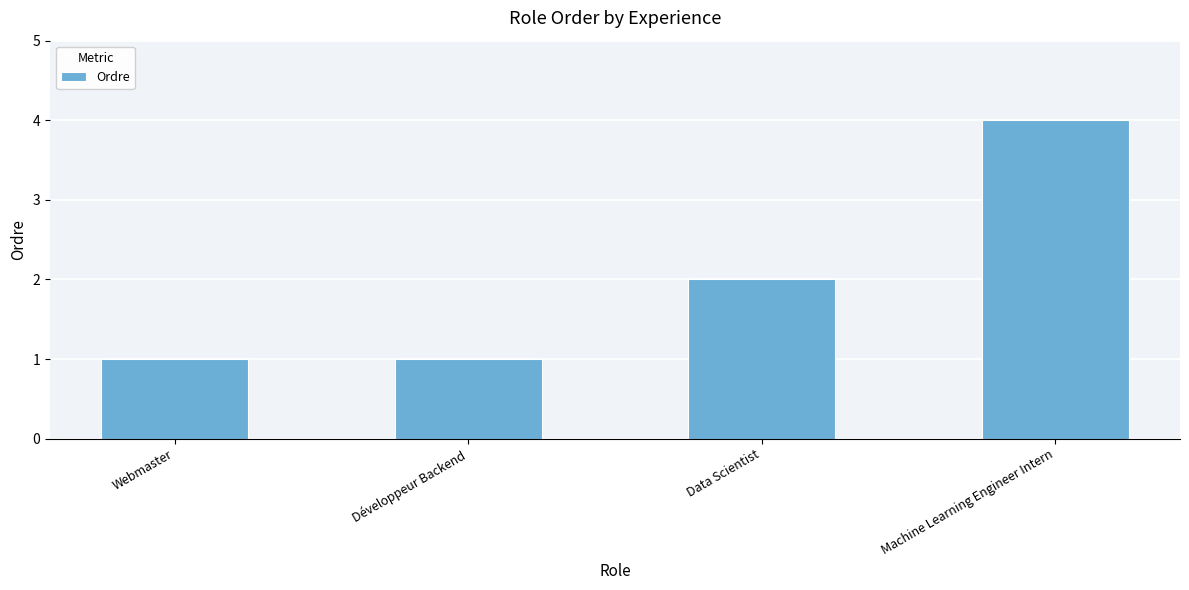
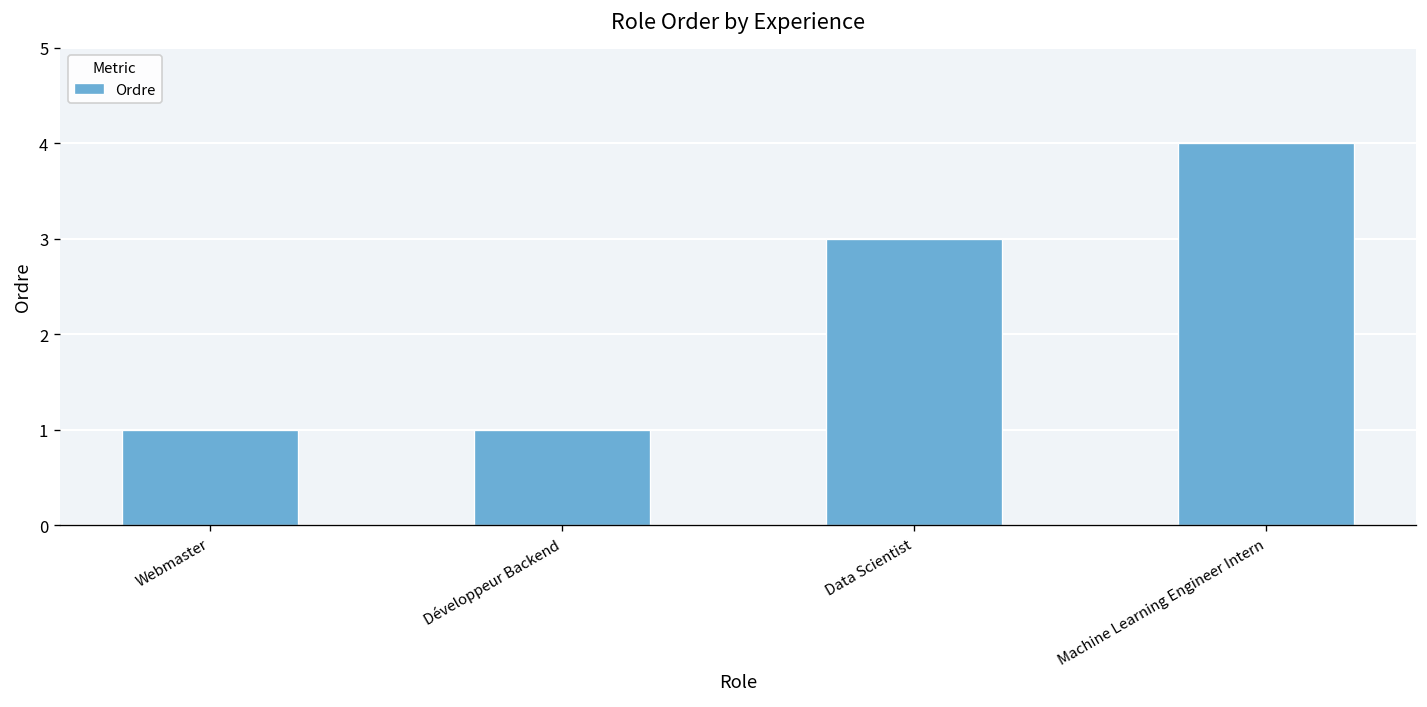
  {
    "Webmaster": 1,
    "Développeur Backend": 1,
-   "Data Scientist": 2,
+   "Data Scientist": 3,
    "Machine Learning Engineer Intern": 4
  }
